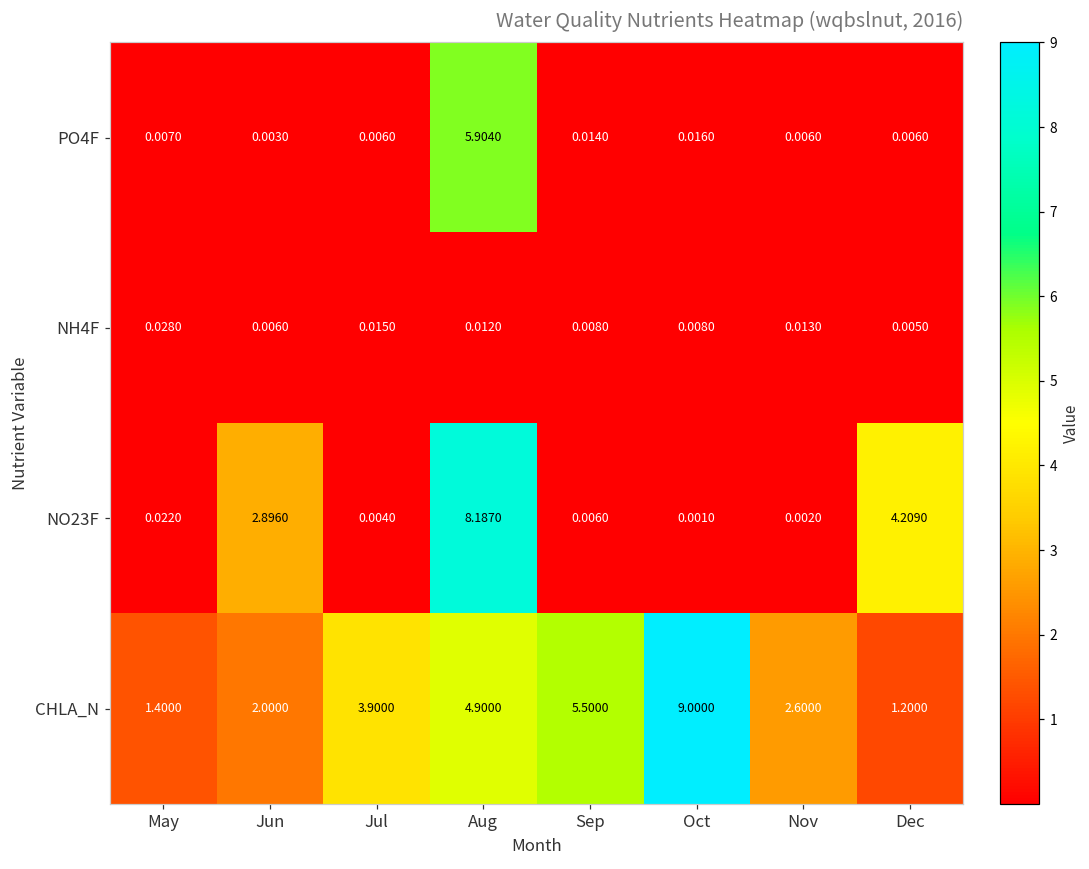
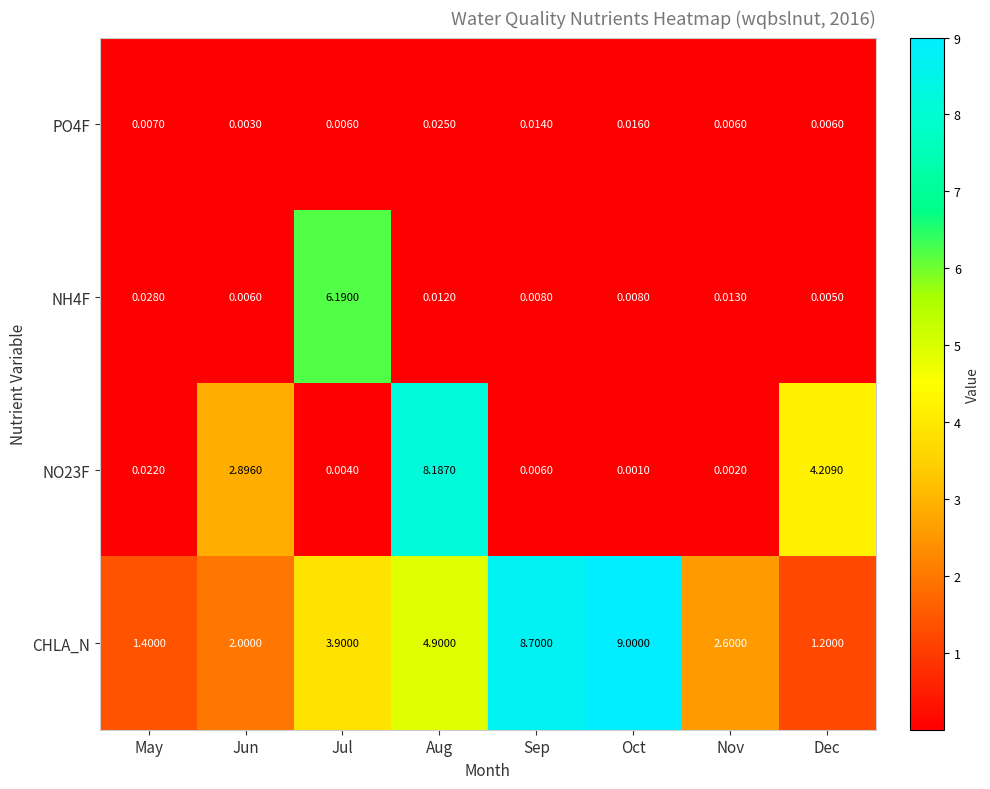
  {
    "PO4F": {
      "May": 0.0070,
      "Jun": 0.0030,
      "Jul": 0.0060,
-     "Aug": 5.9040,
+     "Aug": 0.0250,
      "Sep": 0.0140,
      "Oct": 0.0160,
      "Nov": 0.0060,
      "Dec": 0.0060
    },
    "NH4F": {
      "May": 0.0280,
      "Jun": 0.0060,
-     "Jul": 0.0150,
+     "Jul": 6.1900,
      "Aug": 0.0120,
      "Sep": 0.0080,
      "Oct": 0.0080,
      "Nov": 0.0130,
      "Dec": 0.0050
    },
    "NO23F": {
      "May": 0.0220,
      "Jun": 2.8960,
      "Jul": 0.0040,
      "Aug": 8.1870,
      "Sep": 0.0060,
      "Oct": 0.0010,
      "Nov": 0.0020,
      "Dec": 4.2090
    },
    "CHLA_N": {
      "May": 1.4000,
      "Jun": 2.0000,
      "Jul": 3.9000,
      "Aug": 4.9000,
-     "Sep": 5.5000,
+     "Sep": 8.7000,
      "Oct": 9.0000,
      "Nov": 2.6000,
      "Dec": 1.2000
    }
  }
